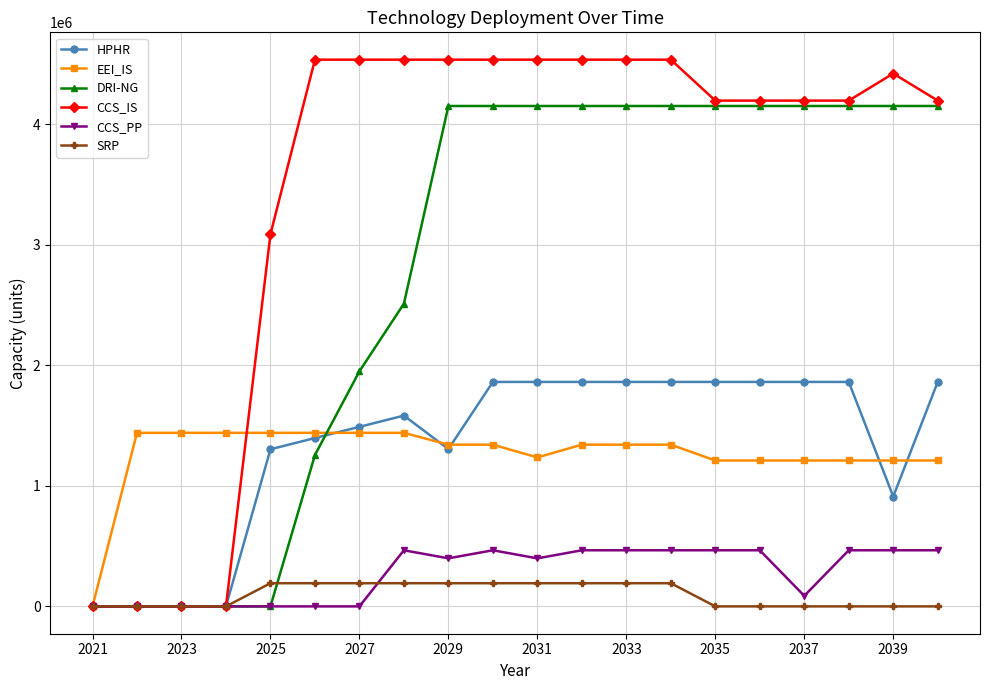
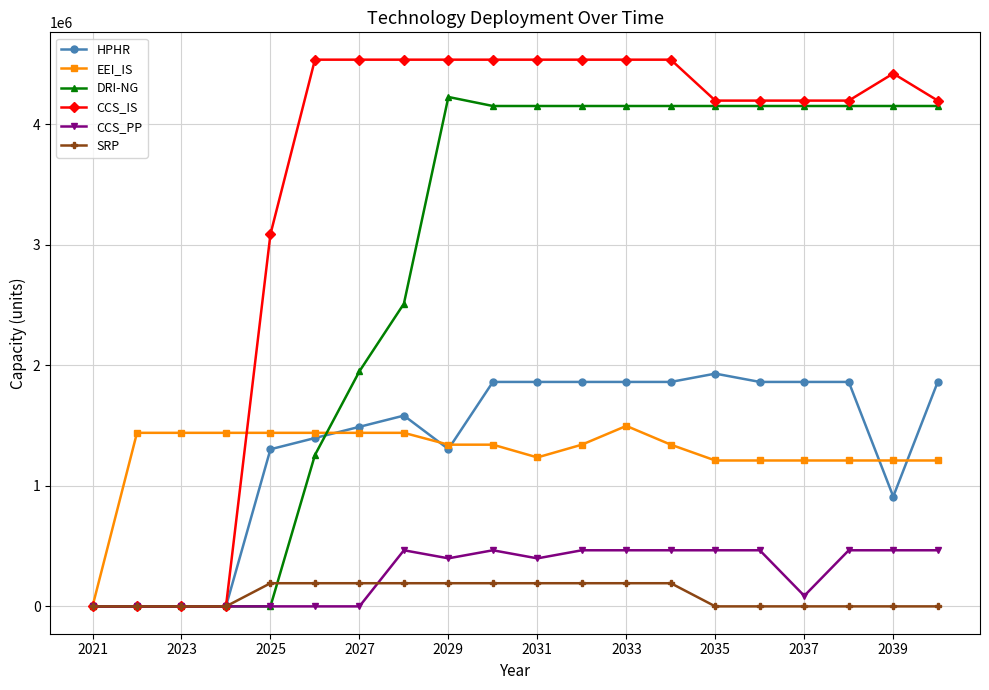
  {
    "HPHR": {
      "2025": 1300000,
      "2027": 1490000,
      "2029": 1300000,
      "2031": 1860000,
      "2033": 1860000,
-     "2035": 1860000,
+     "2035": 1930000,
      "2037": 1860000,
      "2039": 910000
    },
    "EEI_IS": {
      "2023": 1440000,
      "2025": 1440000,
      "2027": 1440000,
      "2029": 1340000,
      "2031": 1240000,
-     "2033": 1340000,
+     "2033": 1500000,
      "2035": 1210000,
      "2037": 1210000,
      "2039": 1210000
    },
    "DRI-NG": {
      "2027": 1950000,
-     "2029": 4150000,
+     "2029": 4230000,
      "2031": 4150000,
      "2033": 4150000,
      "2035": 4150000,
      "2037": 4150000,
      "2039": 4150000
    },
    "CCS_IS": {
      "2025": 3090000,
      "2027": 4530000,
      "2029": 4530000,
      "2031": 4530000,
      "2033": 4530000,
      "2035": 4200000,
      "2037": 4200000,
      "2039": 4420000
    },
    "CCS_PP": {
      "2027": 0,
      "2029": 400000,
      "2031": 400000,
      "2033": 470000,
      "2035": 470000,
      "2037": 90000,
      "2039": 470000
    },
    "SRP": {
      "2025": 190000,
      "2027": 190000,
      "2029": 190000,
      "2031": 190000,
      "2033": 190000,
      "2035": 0,
      "2037": 0,
      "2039": 0
    }
  }
